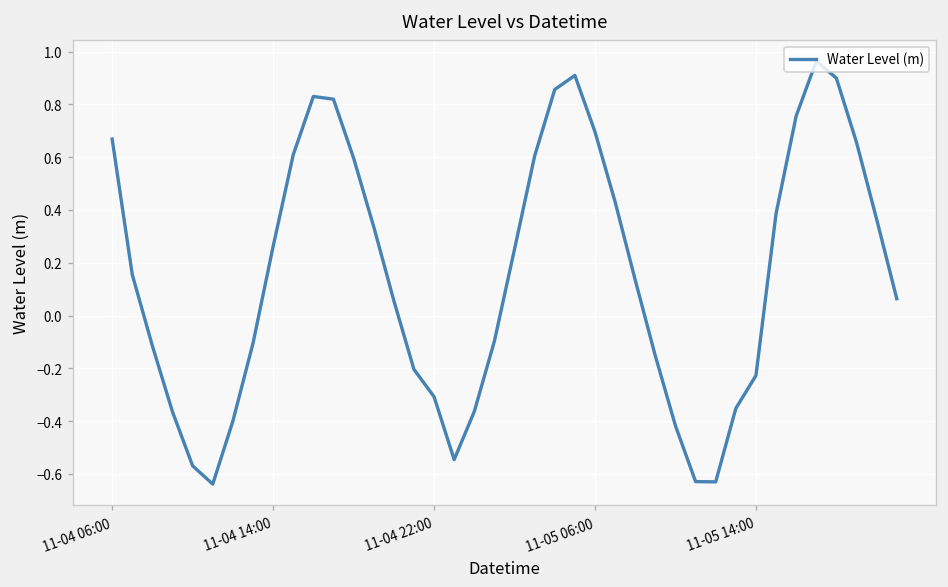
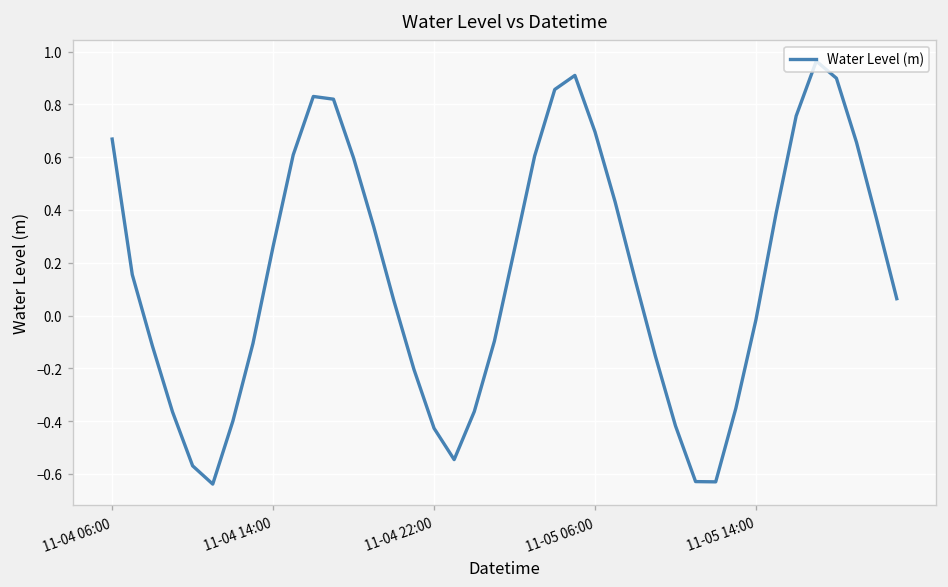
  {
    "11-04 06:00": 0.67,
    "11-04 14:00": 0.26,
-   "11-04 22:00": -0.31,
+   "11-04 22:00": -0.43,
    "11-05 06:00": 0.70,
-   "11-05 14:00": -0.23
+   "11-05 14:00": -0.02
  }
